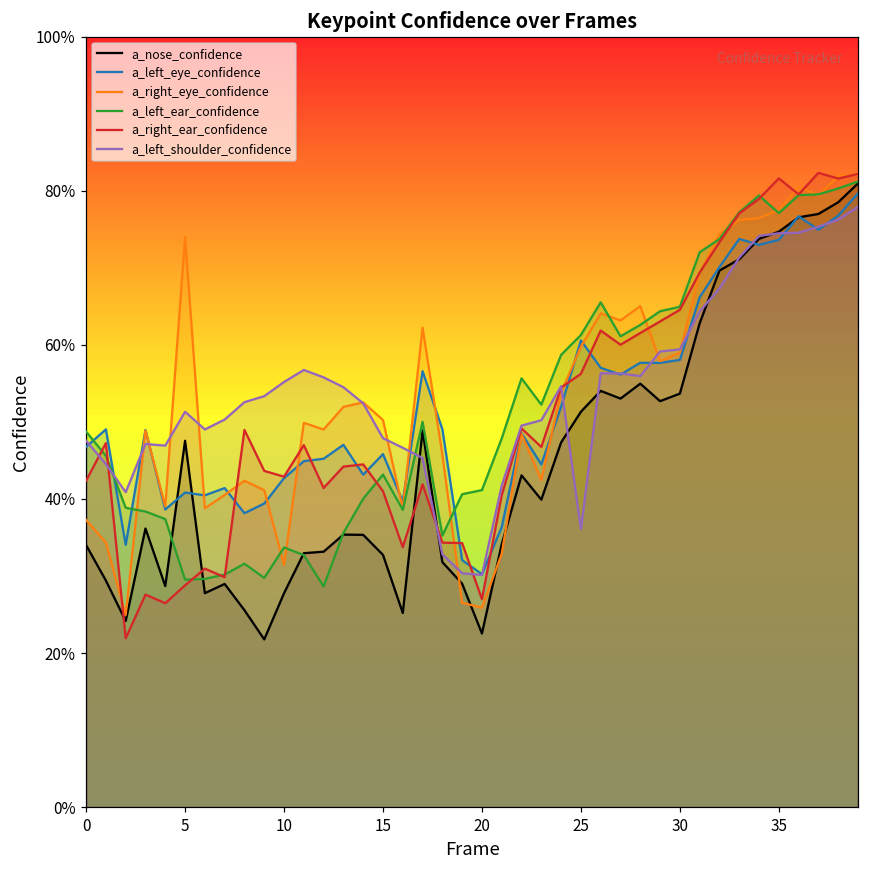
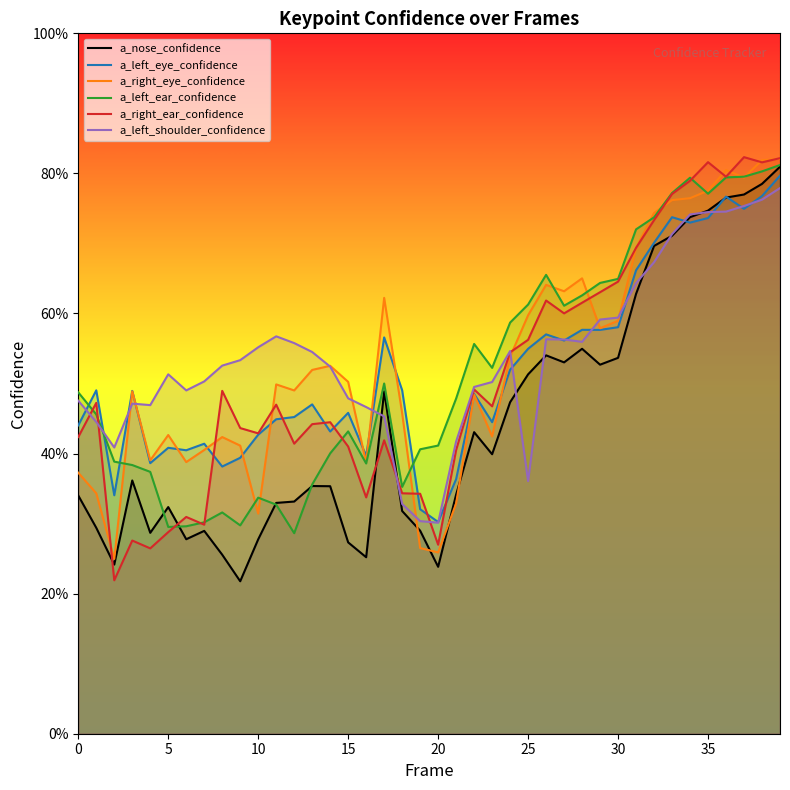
  {
    "a_nose_confidence": {
      "0": "34%",
-     "5": "48%",
+     "5": "32%",
      "10": "28%",
-     "15": "33%",
-     "20": "23%",
+     "15": "27%",
+     "20": "24%",
      "25": "51%",
      "30": "54%"
    },
    "a_left_eye_confidence": {
-     "0": "47%",
+     "0": "44%",
      "5": "41%",
      "15": "46%",
-     "25": "61%",
+     "25": "55%",
      "30": "58%",
      "35": "74%"
    },
    "a_right_eye_confidence": {
      "0": "37%",
-     "5": "74%",
+     "5": "43%",
      "10": "31%",
      "15": "50%",
      "20": "26%",
      "25": "60%",
      "30": "59%",
      "35": "78%"
    },
    "a_left_ear_confidence": {
      "0": "49%",
      "5": "30%",
      "10": "34%",
      "15": "43%",
      "20": "41%",
      "25": "61%",
      "30": "65%",
      "35": "77%"
    },
    "a_right_ear_confidence": {
      "0": "42%",
      "5": "29%",
      "15": "41%",
      "20": "27%",
      "25": "56%",
      "30": "65%",
      "35": "82%"
    },
    "a_left_shoulder_confidence": {
      "0": "48%",
      "5": "51%",
      "10": "55%",
      "15": "48%",
      "25": "36%",
      "30": "59%"
    }
  }
